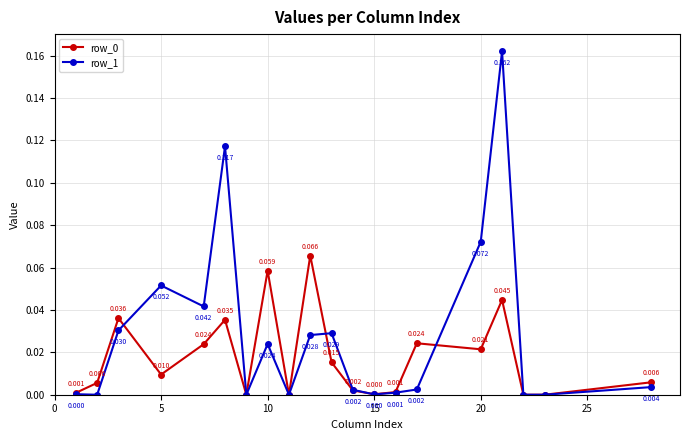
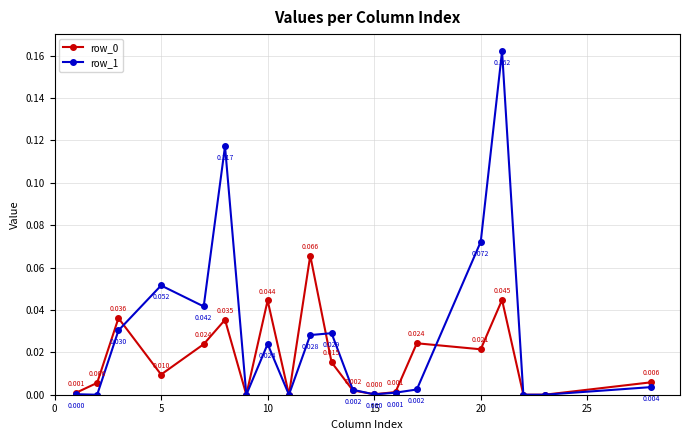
  {
    "row_0": {
      "5": 0.010,
-     "10": 0.059,
+     "10": 0.044,
      "20": 0.021
    },
    "row_1": {
      "5": 0.052,
      "10": 0.024,
      "20": 0.072
    }
  }
